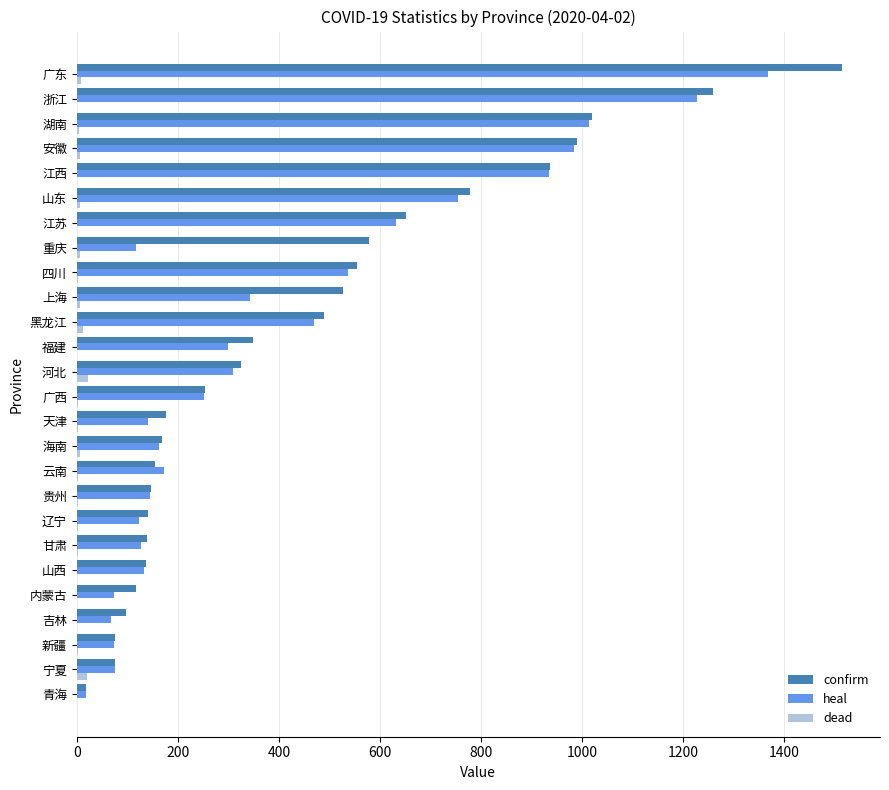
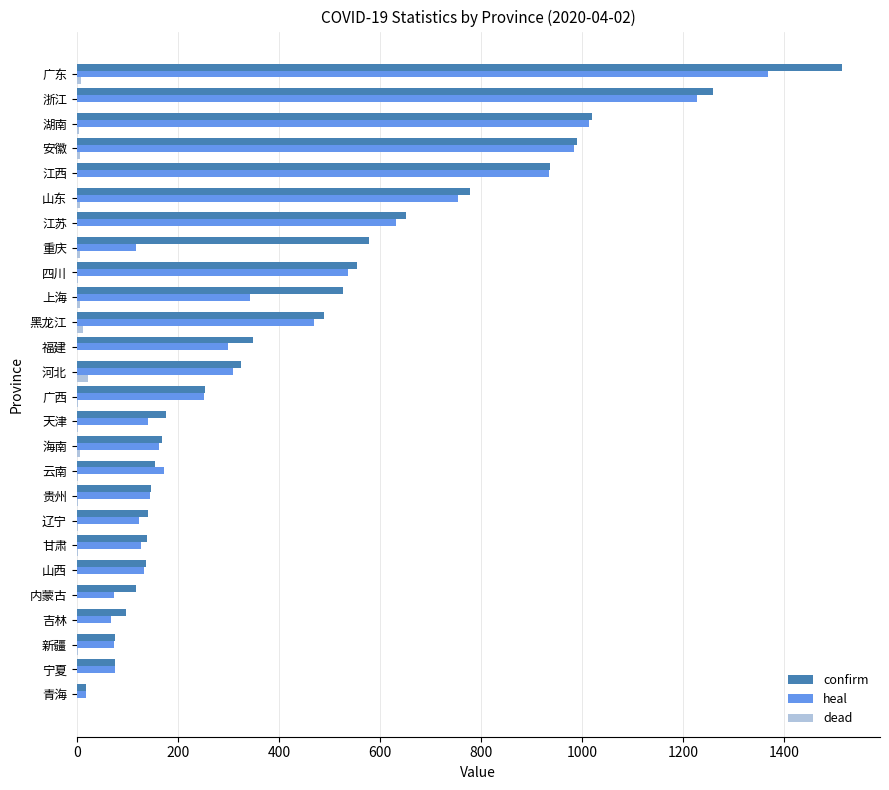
  {
    "confirm": {
      "广东": 1510,
      "浙江": 1260,
      "湖南": 1020,
      "安徽": 990,
      "江西": 940,
      "山东": 780,
      "江苏": 650,
      "重庆": 580,
      "四川": 560,
      "上海": 530,
      "黑龙江": 490,
      "福建": 350,
      "河北": 330,
      "广西": 250,
      "天津": 180,
      "海南": 170,
      "云南": 150,
      "贵州": 150,
      "辽宁": 140,
      "甘肃": 140,
      "山西": 140,
      "内蒙古": 120,
      "吉林": 100,
      "新疆": 80,
      "宁夏": 80,
      "青海": 20
    },
    "heal": {
      "广东": 1370,
      "浙江": 1230,
      "湖南": 1010,
      "安徽": 980,
      "江西": 940,
      "山东": 750,
      "江苏": 630,
      "重庆": 120,
      "四川": 540,
      "上海": 340,
      "黑龙江": 470,
      "福建": 300,
      "河北": 310,
      "广西": 250,
      "天津": 140,
      "海南": 160,
      "云南": 170,
      "贵州": 140,
      "辽宁": 120,
      "甘肃": 130,
      "山西": 130,
      "内蒙古": 70,
      "吉林": 70,
      "新疆": 70,
      "宁夏": 80,
      "青海": 20
    },
    "dead": {
      "广东": 10,
      "安徽": 10,
      "山东": 10,
      "江苏": 0,
      "重庆": 10,
      "上海": 10,
      "黑龙江": 10,
      "河北": 20,
      "海南": 10,
      "山西": 0,
-     "宁夏": 20,
+     "宁夏": 0,
      "青海": 0
    }
  }
